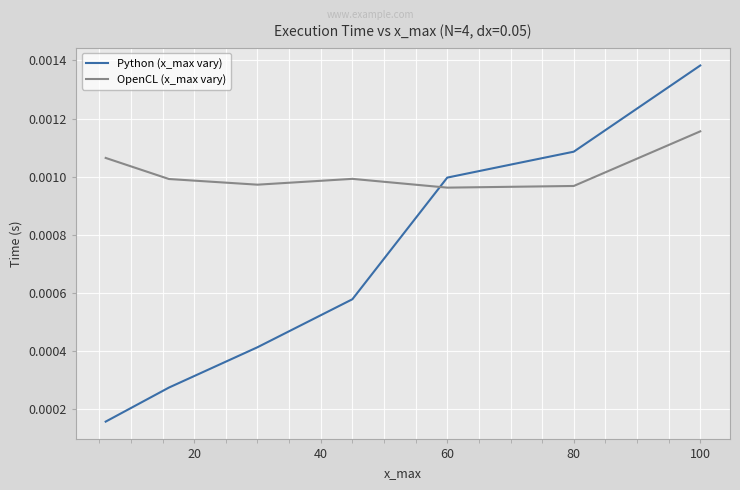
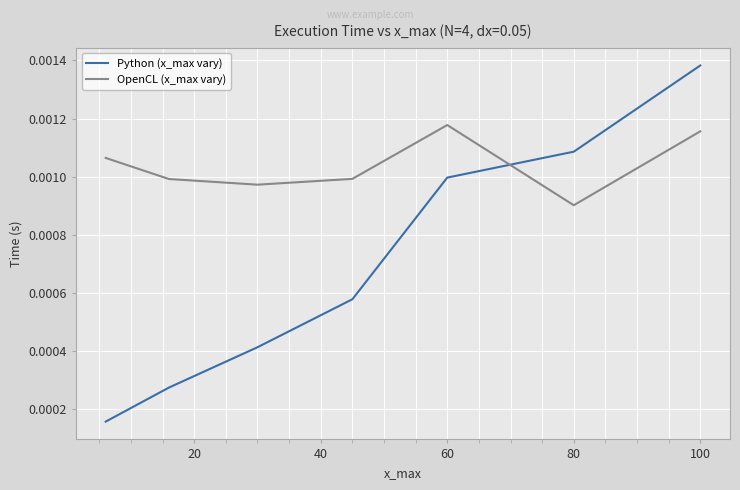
  {
    "Python (x_max vary)": {
      "60": 0.00100,
      "80": 0.00109,
      "100": 0.00138
    },
    "OpenCL (x_max vary)": {
-     "60": 0.00096,
-     "80": 0.00097,
+     "60": 0.00118,
+     "80": 0.00090,
      "100": 0.00116
    }
  }
